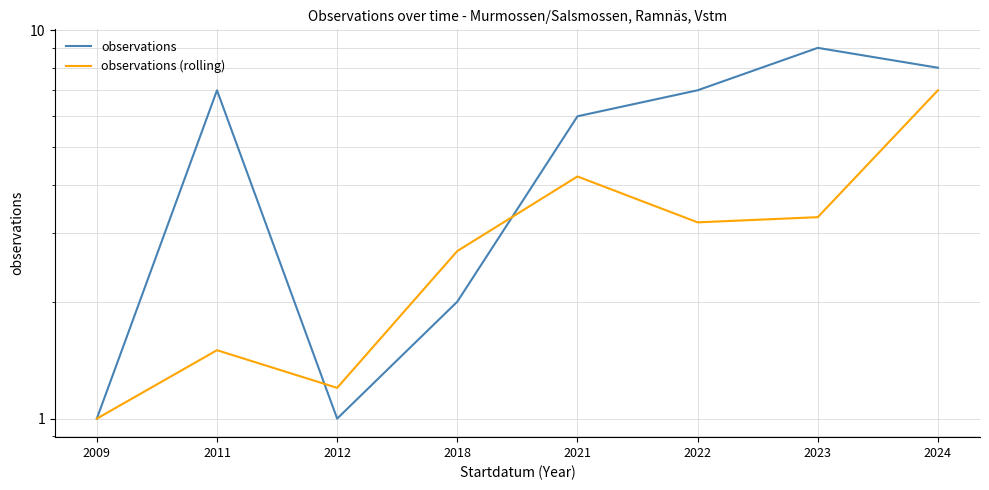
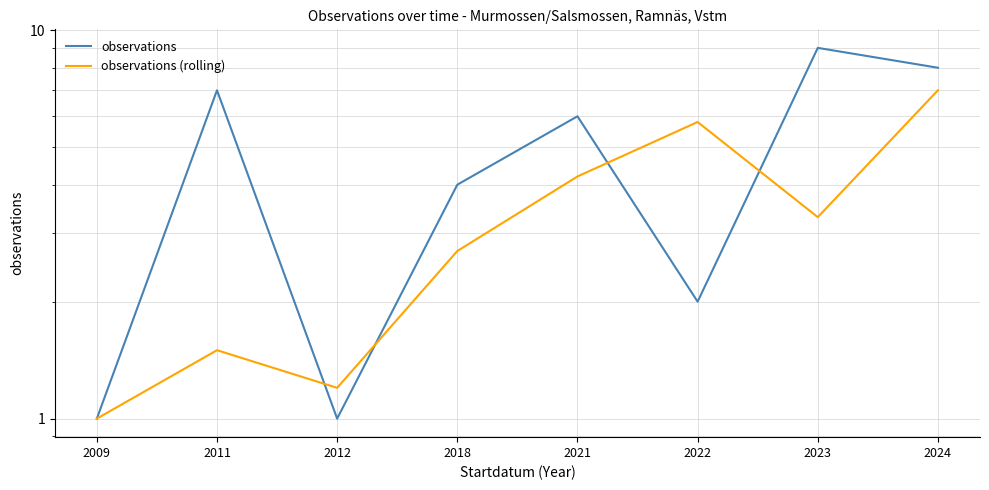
  {
    "observations": {
      "2011": 7,
      "2012": 1,
-     "2018": 2,
+     "2018": 4,
      "2021": 6,
-     "2022": 7,
+     "2022": 2,
      "2023": 9,
      "2024": 8
    },
    "observations (rolling)": {
      "2011": 1.5,
      "2012": 1.2,
      "2018": 2.7,
      "2021": 4.2,
-     "2022": 3.2,
+     "2022": 5.8,
      "2023": 3.3,
      "2024": 7.0
    }
  }
